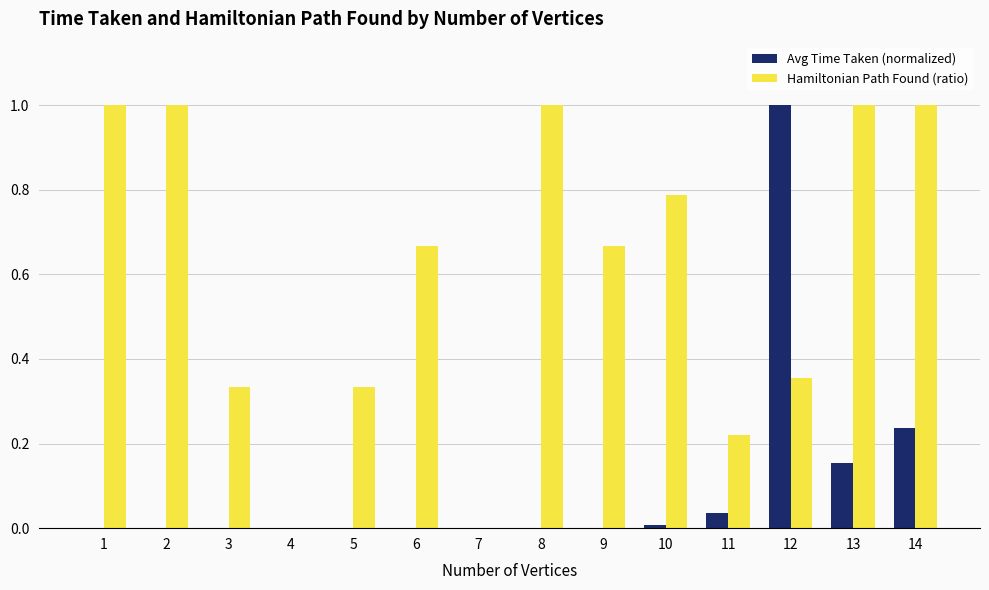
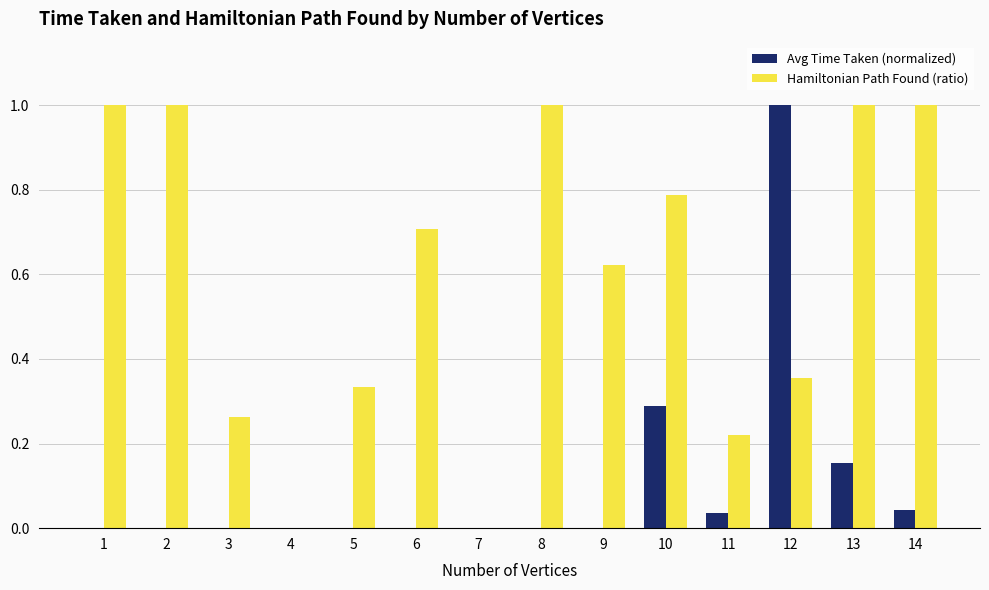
  {
    "Avg Time Taken (normalized)": {
-     "10": 0.01,
+     "10": 0.29,
      "11": 0.04,
      "12": 1.00,
      "13": 0.15,
-     "14": 0.24
+     "14": 0.04
    },
    "Hamiltonian Path Found (ratio)": {
      "1": 1.00,
      "2": 1.00,
-     "3": 0.33,
+     "3": 0.26,
      "4": 0.00,
      "5": 0.33,
-     "6": 0.67,
+     "6": 0.71,
      "7": 0.00,
      "8": 1.00,
-     "9": 0.67,
+     "9": 0.62,
      "10": 0.79,
      "11": 0.22,
      "12": 0.35,
      "13": 1.00,
      "14": 1.00
    }
  }
